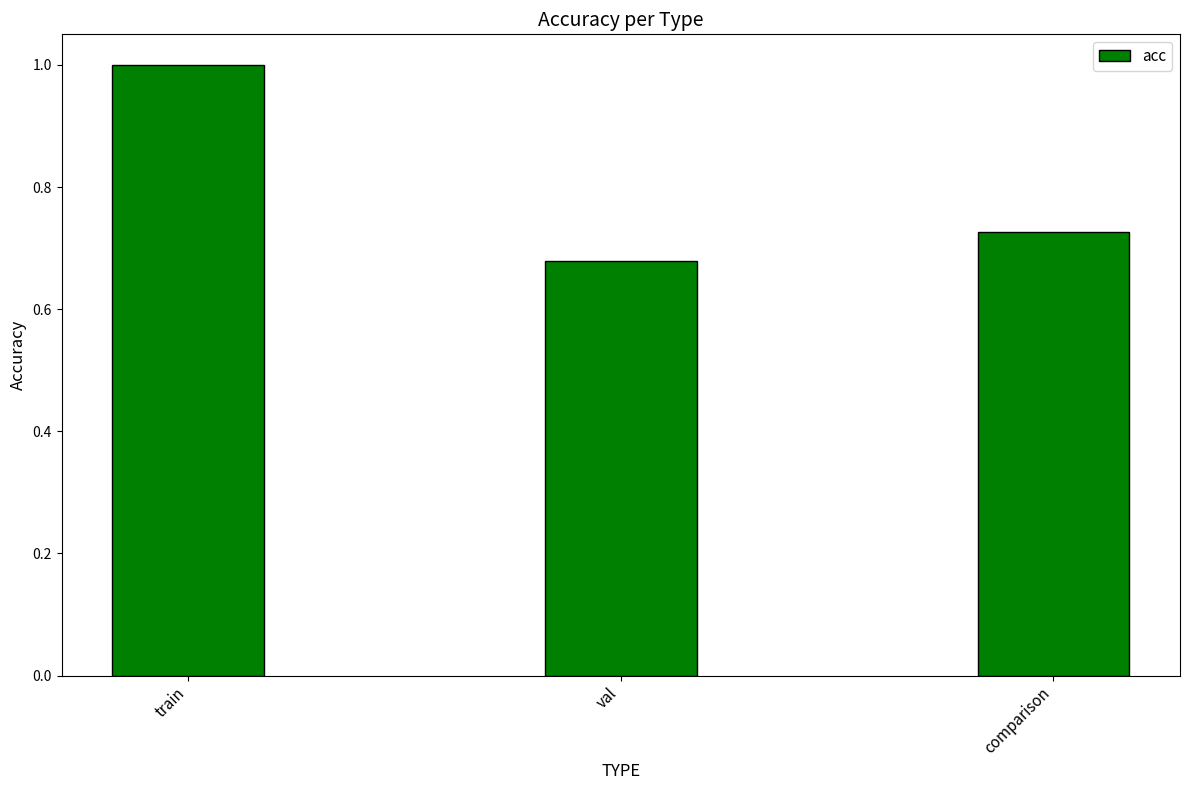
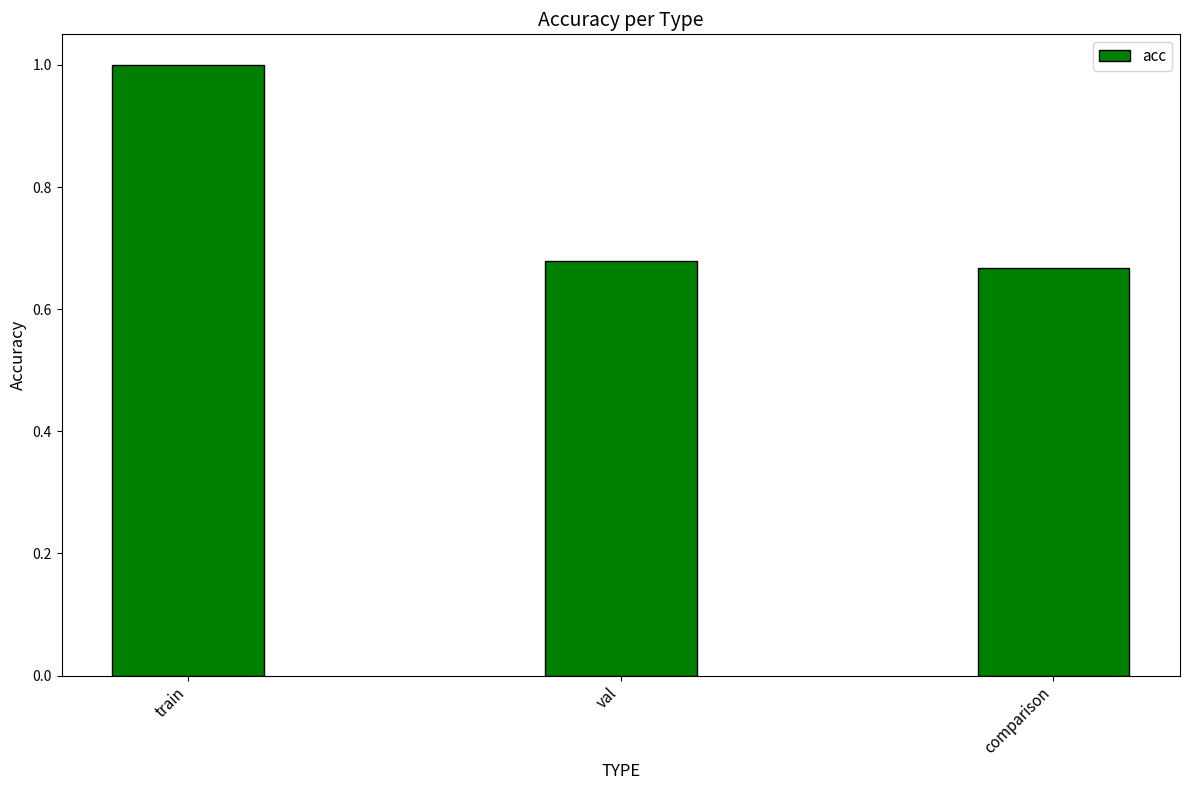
  {
    "train": 1.00,
    "val": 0.68,
-   "comparison": 0.73
+   "comparison": 0.67
  }
